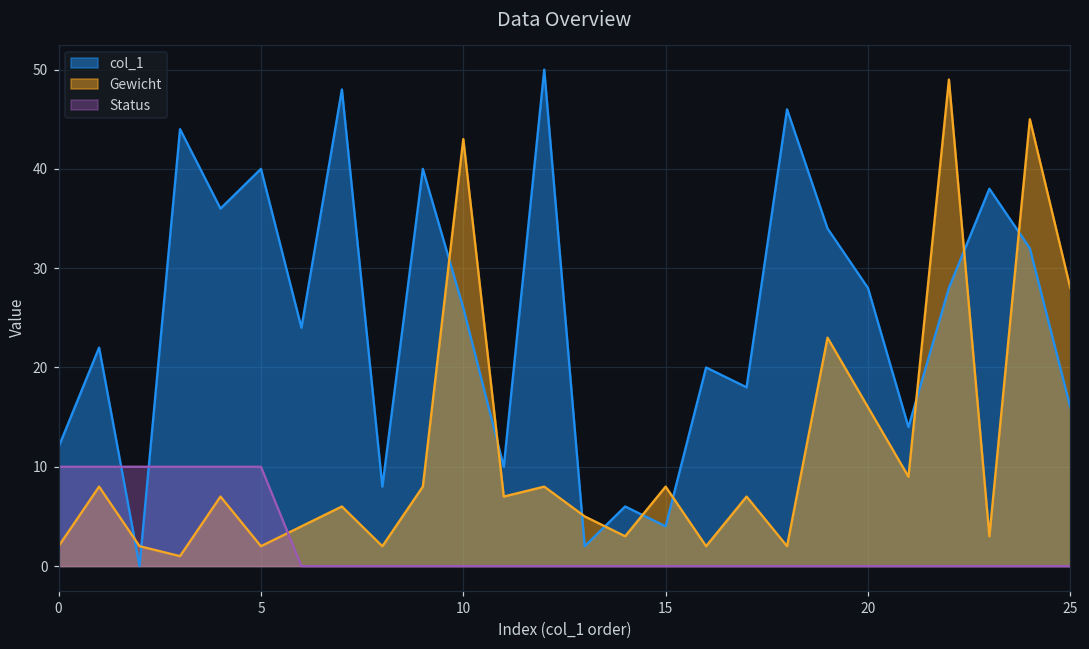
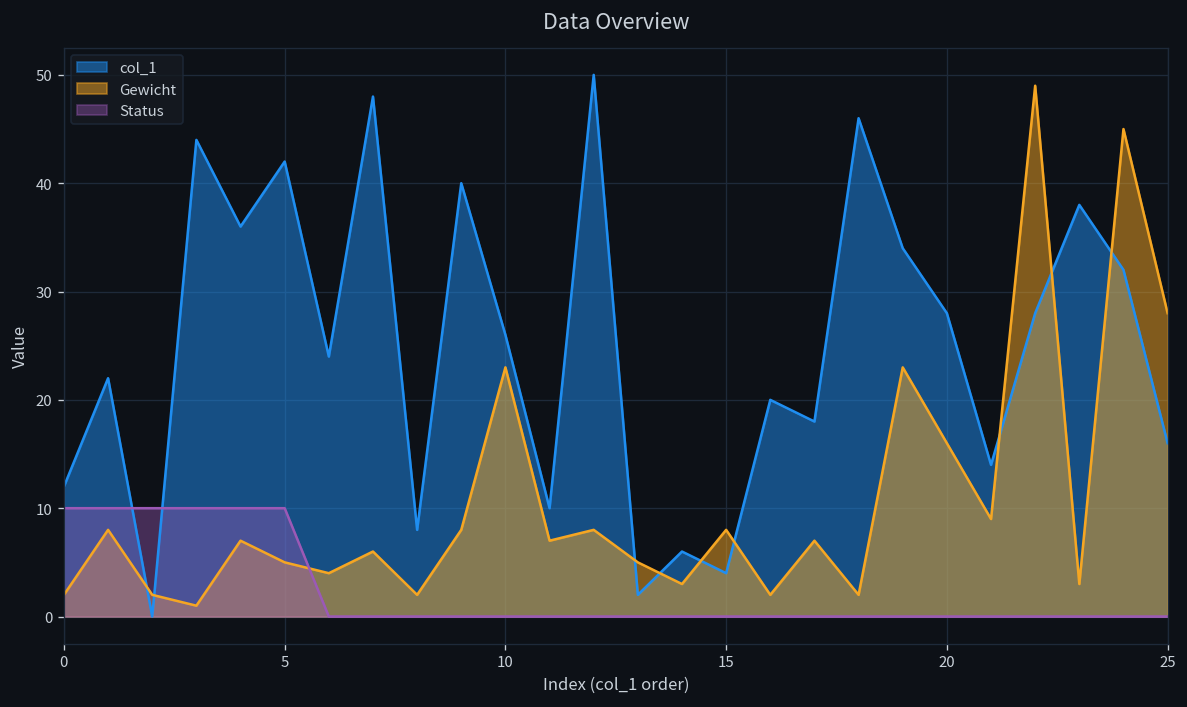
  {
    "col_1": {
      "0": 12,
-     "5": 40,
+     "5": 42,
      "10": 26,
      "15": 4,
      "20": 28,
      "25": 16
    },
    "Gewicht": {
      "0": 2,
-     "5": 2,
-     "10": 43,
+     "5": 5,
+     "10": 23,
      "15": 8,
      "20": 16,
      "25": 28
    },
    "Status": {
      "0": 10,
      "5": 10,
      "10": 0,
      "15": 0,
      "20": 0,
      "25": 0
    }
  }
